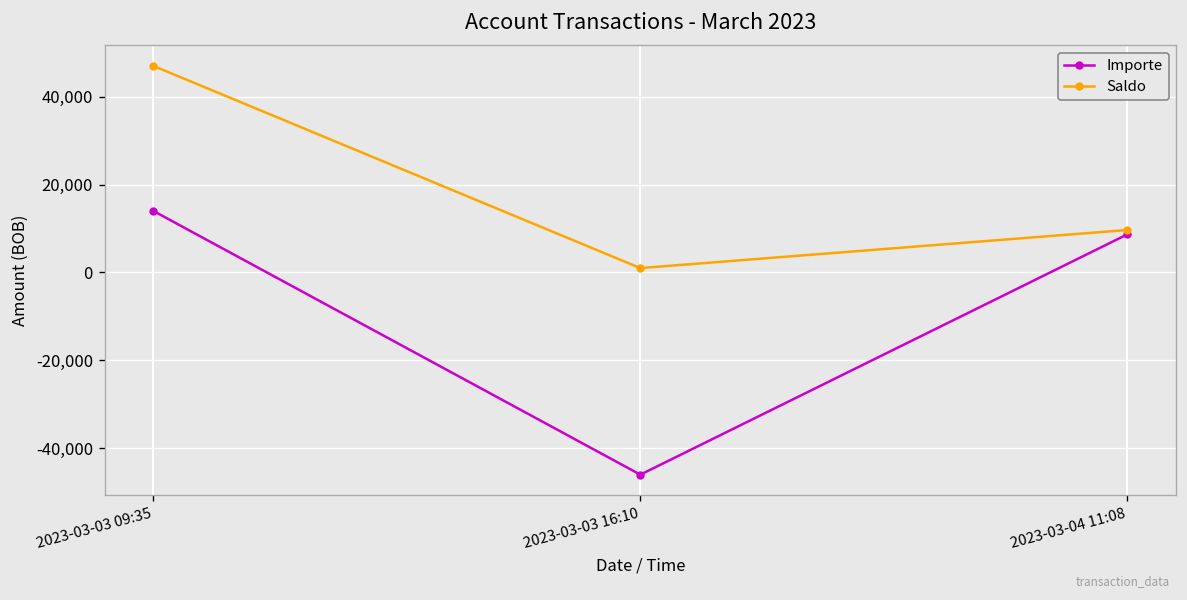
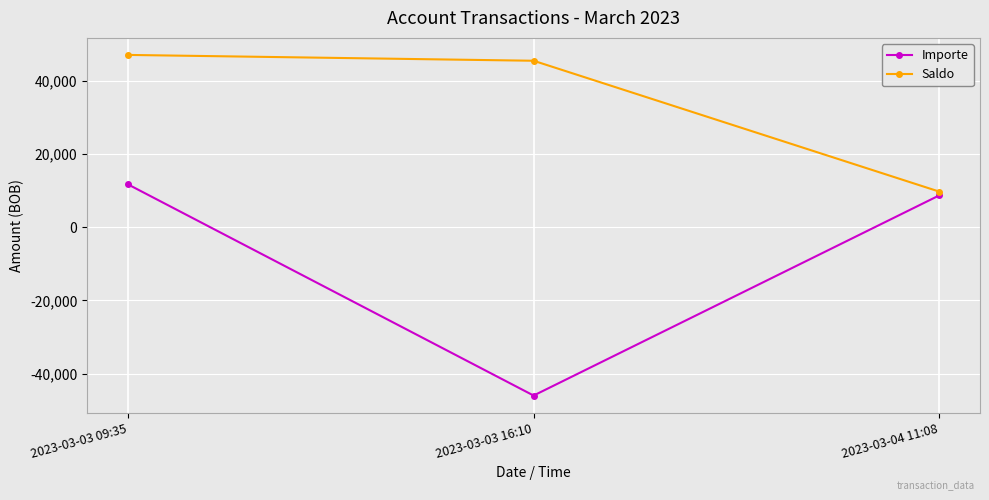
  {
    "Importe": {
-     "2023-03-03 09:35": "14,000",
+     "2023-03-03 09:35": "12,000",
      "2023-03-03 16:10": "-46,000",
      "2023-03-04 11:08": "9,000"
    },
    "Saldo": {
      "2023-03-03 09:35": "47,000",
-     "2023-03-03 16:10": "1,000",
+     "2023-03-03 16:10": "45,000",
      "2023-03-04 11:08": "10,000"
    }
  }
